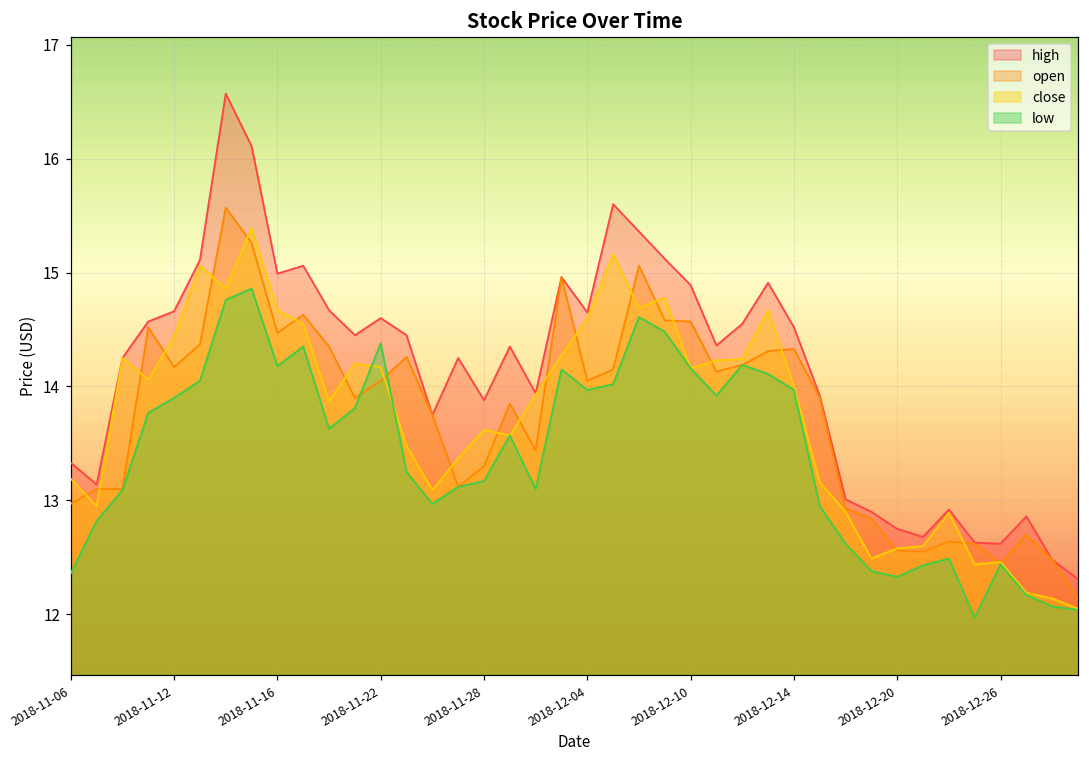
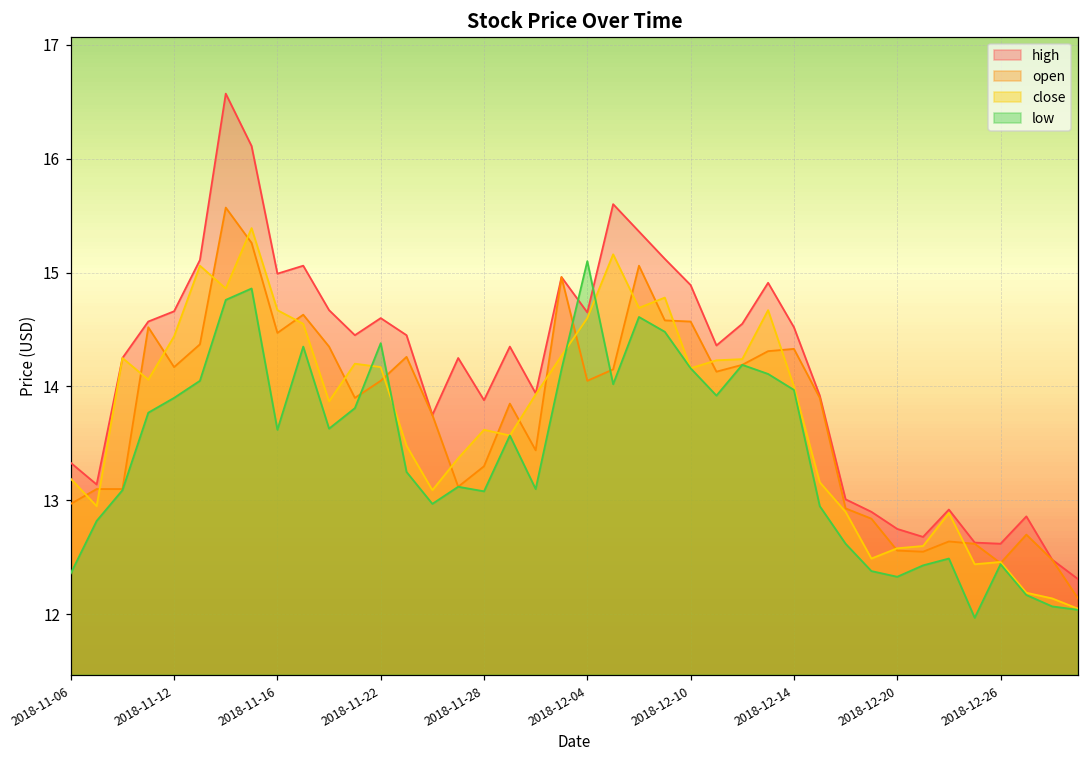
  {
    "low": {
      "2018-11-06": 12.36,
      "2018-11-12": 13.90,
-     "2018-11-16": 14.18,
+     "2018-11-16": 13.62,
      "2018-11-22": 14.38,
-     "2018-11-28": 13.17,
-     "2018-12-04": 13.97,
+     "2018-11-28": 13.08,
+     "2018-12-04": 15.10,
      "2018-12-14": 13.97,
      "2018-12-20": 12.33
    }
  }
